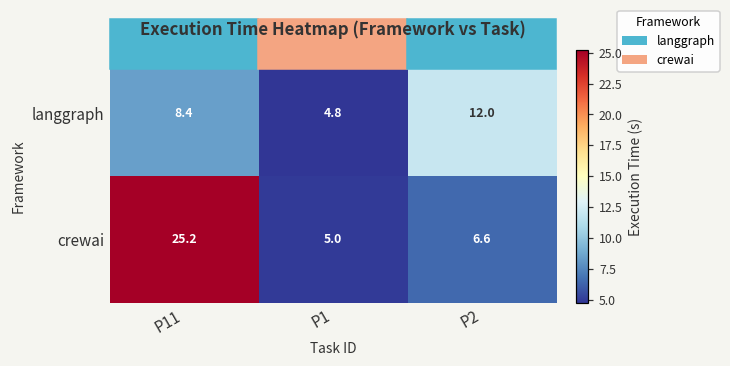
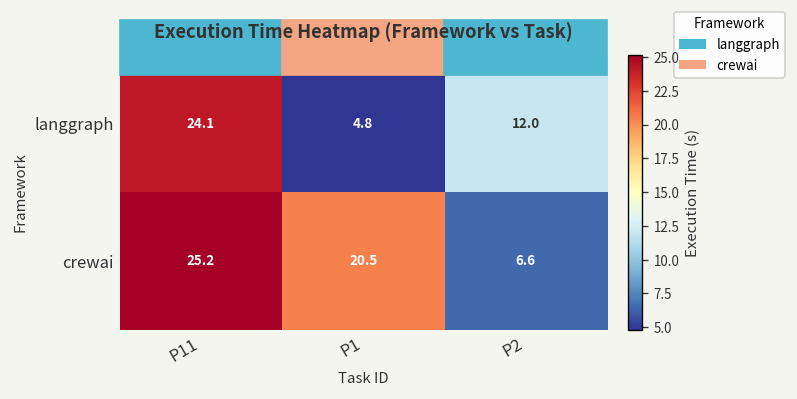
  {
    "langgraph": {
-     "P11": 8.4,
+     "P11": 24.1,
      "P1": 4.8,
      "P2": 12.0
    },
    "crewai": {
      "P11": 25.2,
-     "P1": 5.0,
+     "P1": 20.5,
      "P2": 6.6
    }
  }
